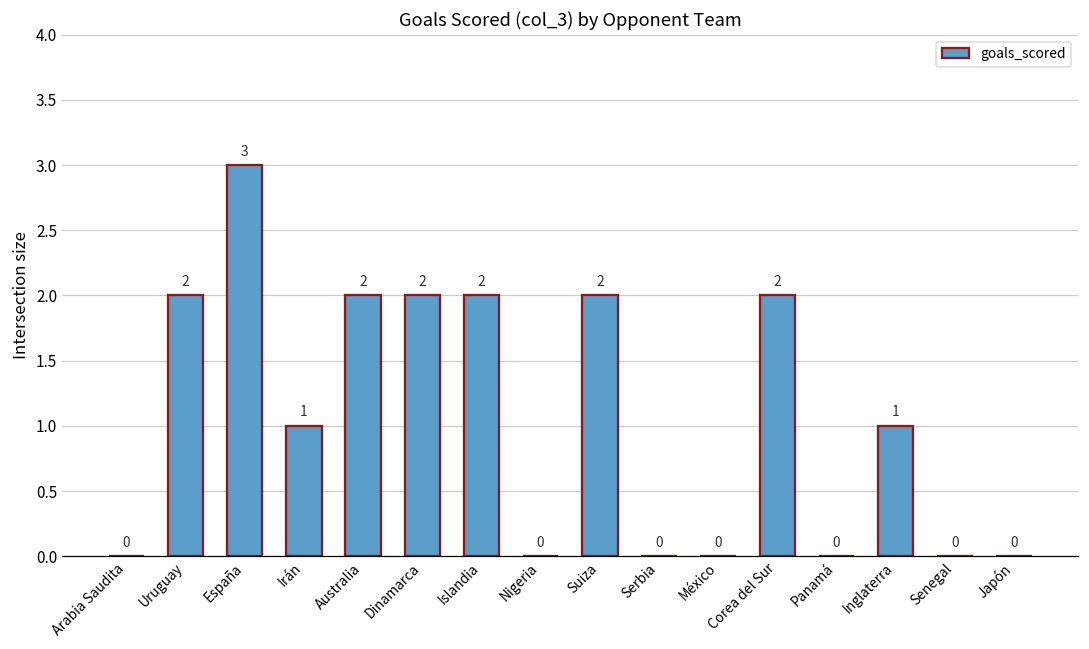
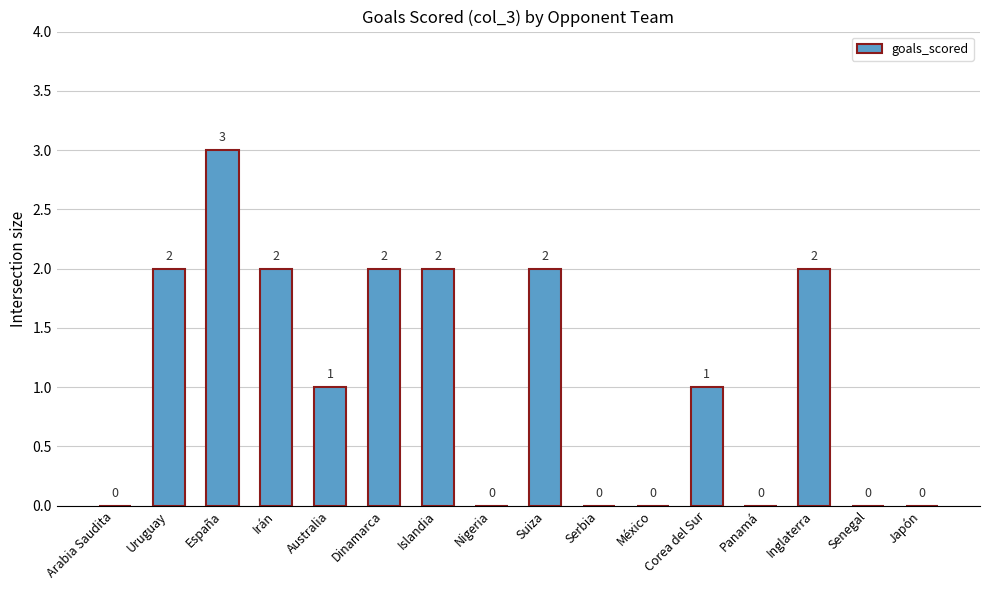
  {
    "Arabia Saudita": 0,
    "Uruguay": 2,
    "España": 3,
-   "Irán": 1,
-   "Australia": 2,
+   "Irán": 2,
+   "Australia": 1,
    "Dinamarca": 2,
    "Islandia": 2,
    "Nigeria": 0,
    "Suiza": 2,
    "Serbia": 0,
    "México": 0,
-   "Corea del Sur": 2,
+   "Corea del Sur": 1,
    "Panamá": 0,
-   "Inglaterra": 1,
+   "Inglaterra": 2,
    "Senegal": 0,
    "Japón": 0
  }
